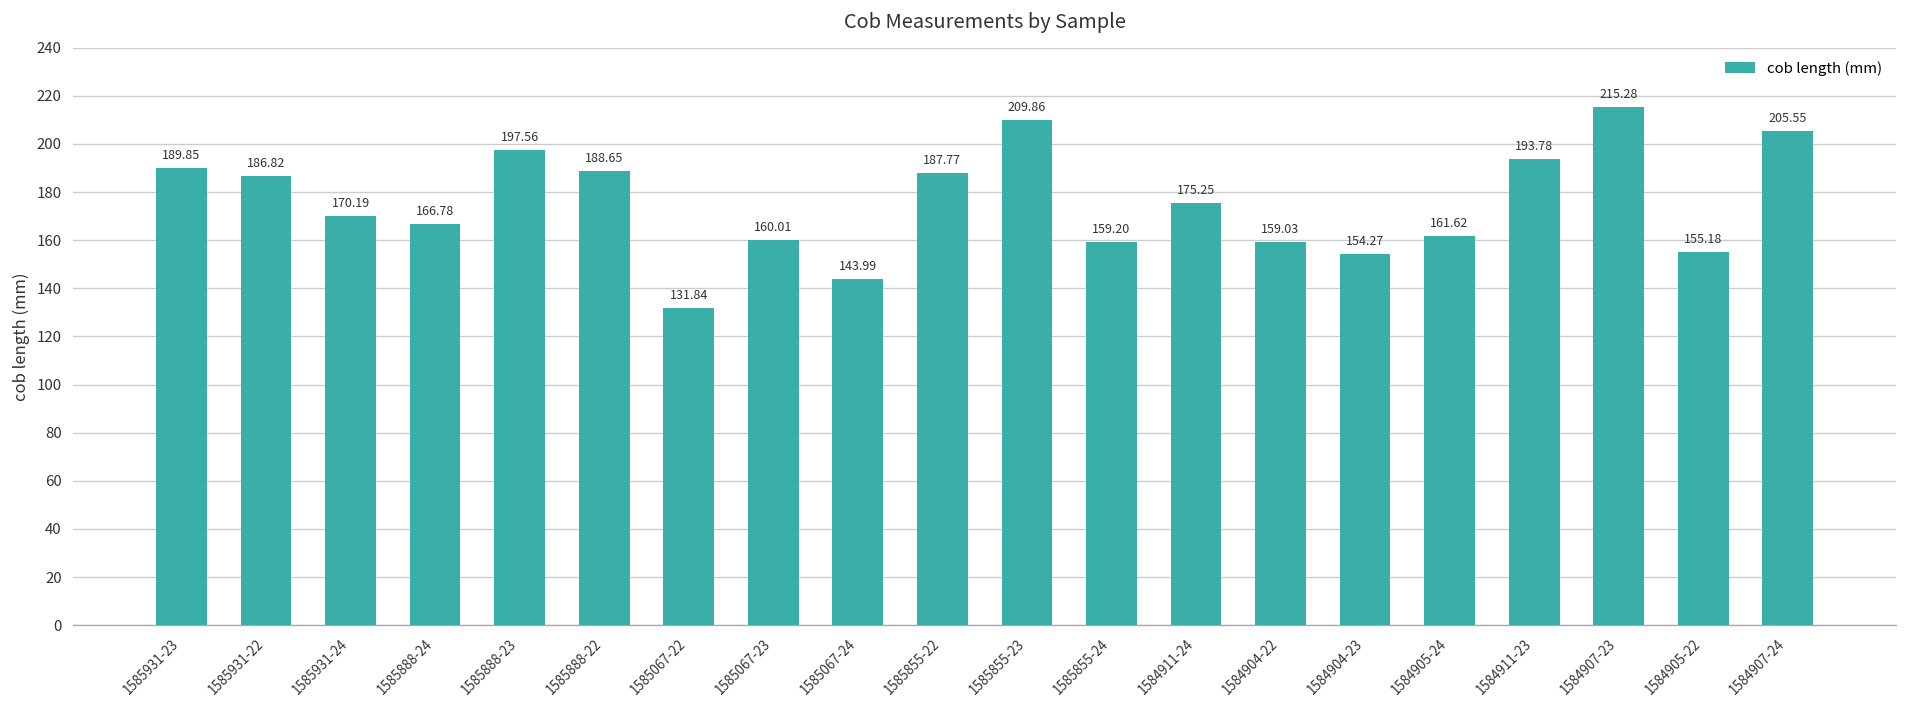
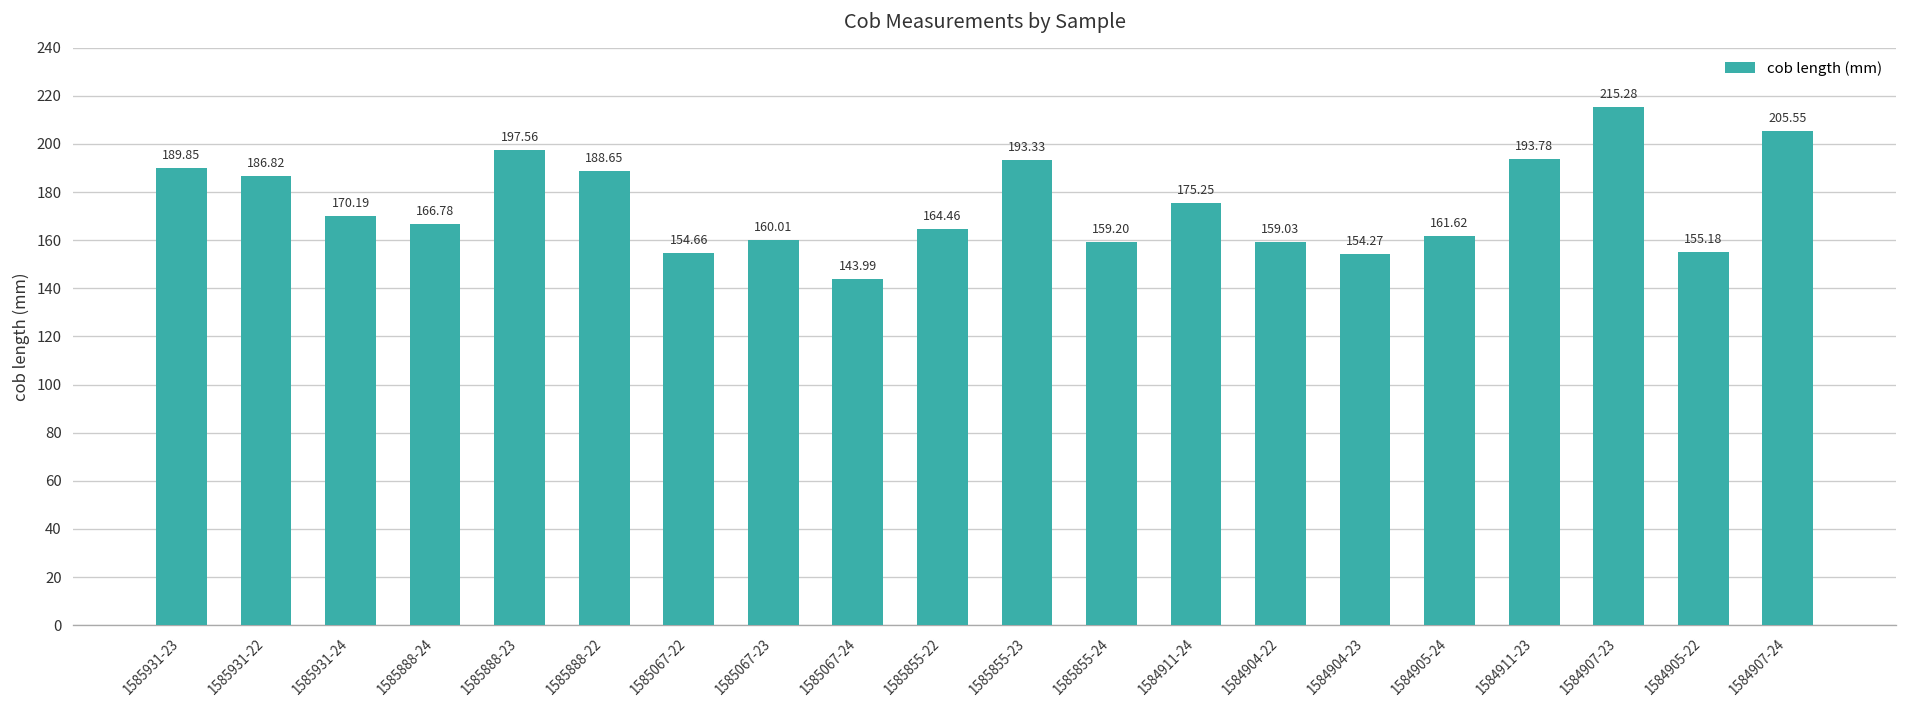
  {
    "1585931-23": 189.85,
    "1585931-22": 186.82,
    "1585931-24": 170.19,
    "1585888-24": 166.78,
    "1585888-23": 197.56,
    "1585888-22": 188.65,
-   "1585067-22": 131.84,
+   "1585067-22": 154.66,
    "1585067-23": 160.01,
    "1585067-24": 143.99,
-   "1585855-22": 187.77,
-   "1585855-23": 209.86,
+   "1585855-22": 164.46,
+   "1585855-23": 193.33,
    "1585855-24": 159.20,
    "1584911-24": 175.25,
    "1584904-22": 159.03,
    "1584904-23": 154.27,
    "1584905-24": 161.62,
    "1584911-23": 193.78,
    "1584907-23": 215.28,
    "1584905-22": 155.18,
    "1584907-24": 205.55
  }
